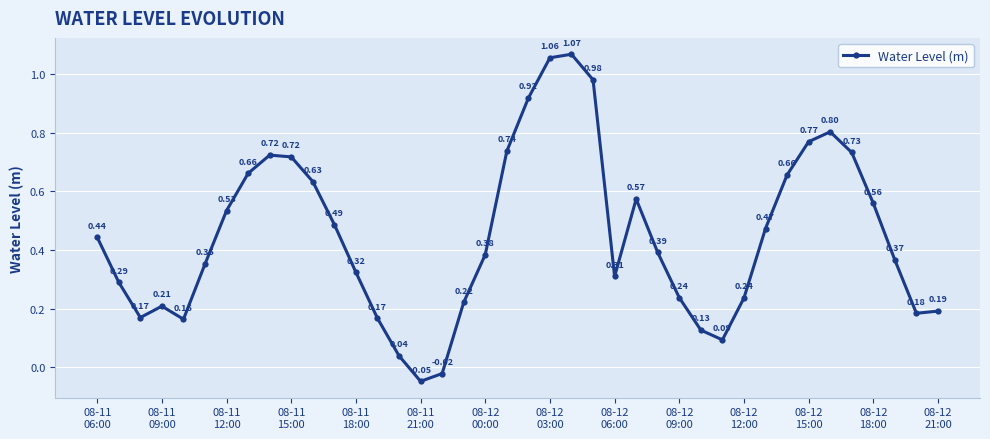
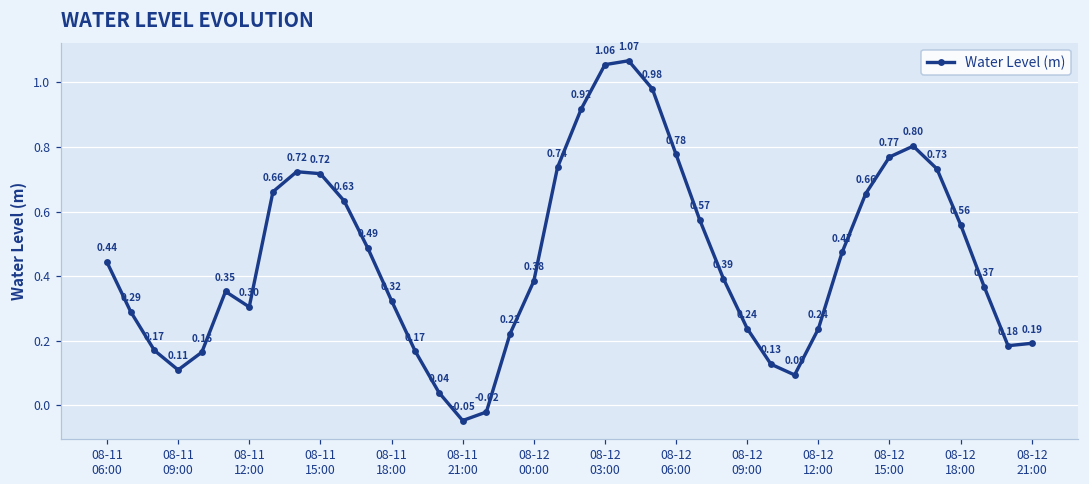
  {
    "08-11 06:00": 0.44,
-   "08-11 09:00": 0.21,
-   "08-11 12:00": 0.53,
+   "08-11 09:00": 0.11,
+   "08-11 12:00": 0.30,
    "08-11 15:00": 0.72,
    "08-11 18:00": 0.32,
    "08-11 21:00": -0.05,
    "08-12 00:00": 0.38,
    "08-12 03:00": 1.06,
-   "08-12 06:00": 0.31,
+   "08-12 06:00": 0.78,
    "08-12 09:00": 0.24,
    "08-12 12:00": 0.24,
    "08-12 15:00": 0.77,
    "08-12 18:00": 0.56,
    "08-12 21:00": 0.19
  }
